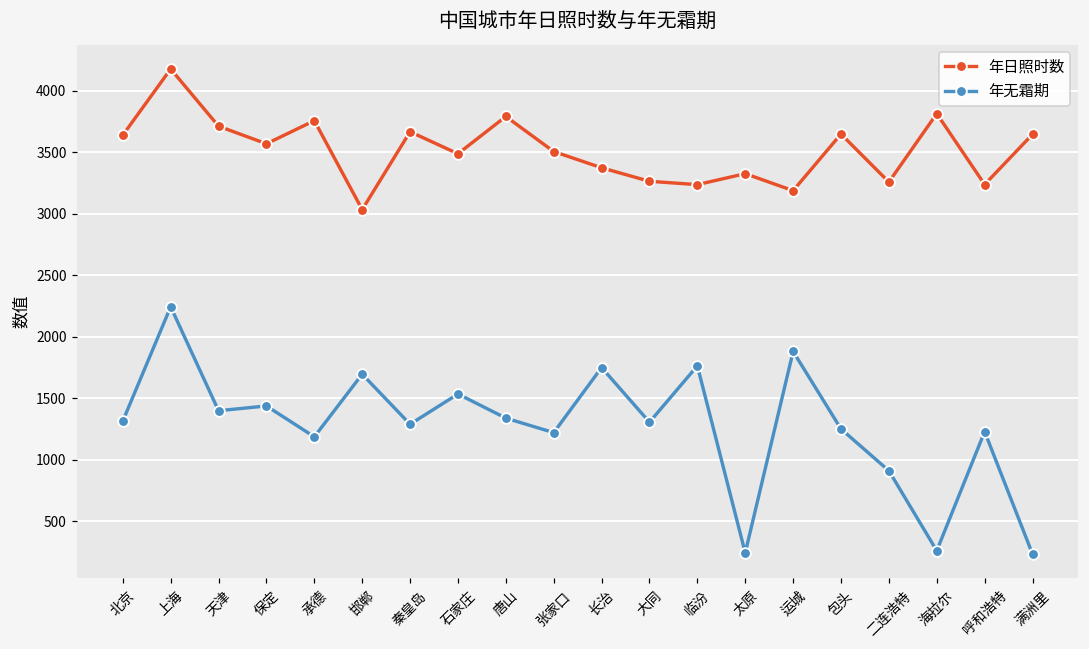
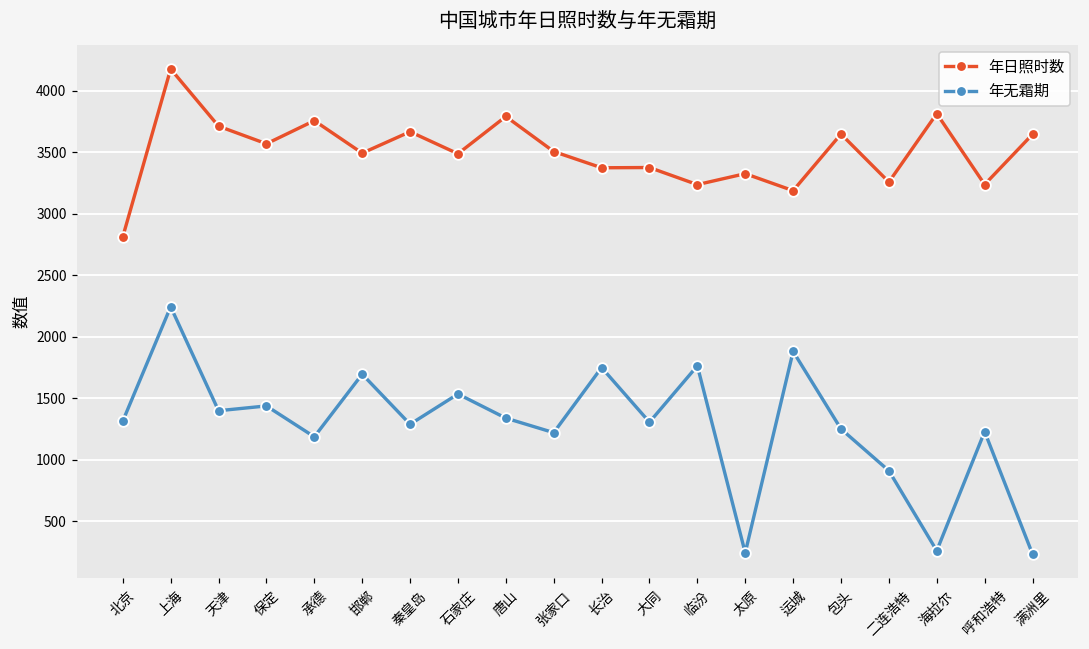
  {
    "年日照时数": {
-     "北京": 3640,
+     "北京": 2810,
      "上海": 4180,
      "天津": 3710,
      "保定": 3570,
      "承德": 3760,
-     "邯郸": 3030,
+     "邯郸": 3490,
      "秦皇岛": 3670,
      "石家庄": 3490,
      "唐山": 3790,
      "张家口": 3510,
      "长治": 3370,
-     "大同": 3260,
+     "大同": 3380,
      "临汾": 3240,
      "太原": 3330,
      "运城": 3190,
      "包头": 3650,
      "二连浩特": 3260,
      "海拉尔": 3810,
      "呼和浩特": 3240,
      "满洲里": 3650
    },
    "年无霜期": {
      "北京": 1320,
      "上海": 2240,
      "天津": 1400,
      "保定": 1440,
      "承德": 1190,
      "邯郸": 1700,
      "秦皇岛": 1290,
      "石家庄": 1540,
      "唐山": 1340,
      "张家口": 1220,
      "长治": 1750,
      "大同": 1310,
      "临汾": 1760,
      "太原": 240,
      "运城": 1880,
      "包头": 1250,
      "二连浩特": 910,
      "海拉尔": 260,
      "呼和浩特": 1230,
      "满洲里": 230
    }
  }
